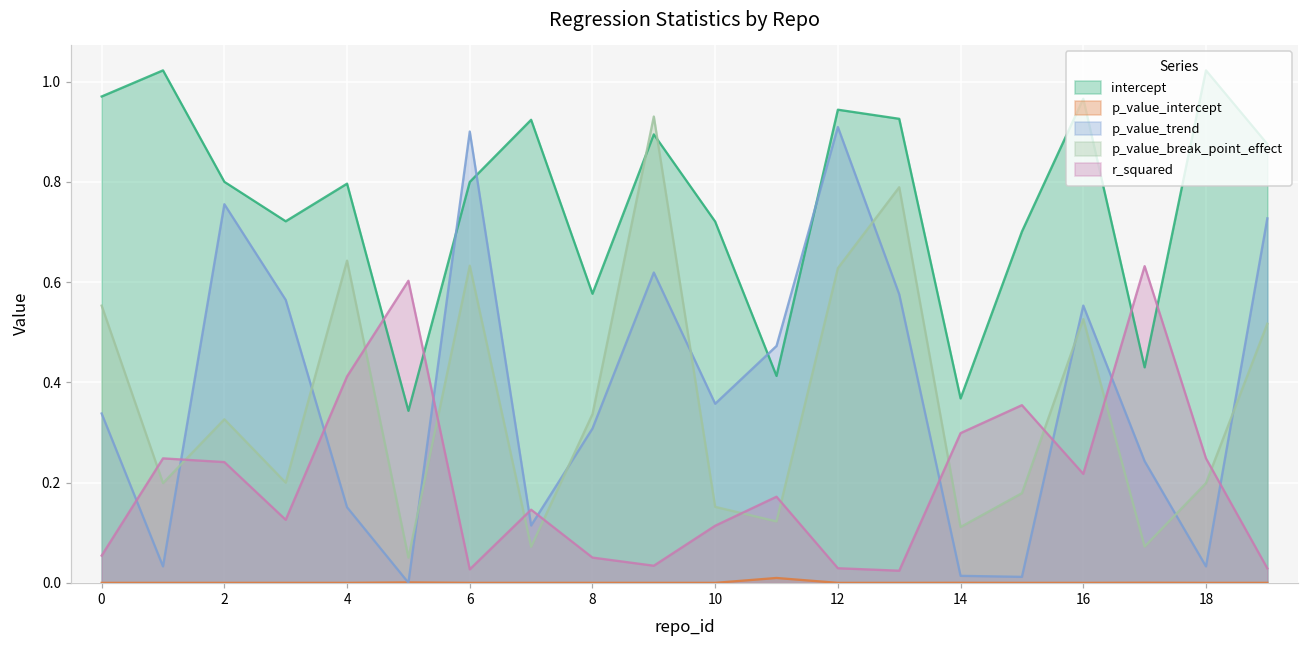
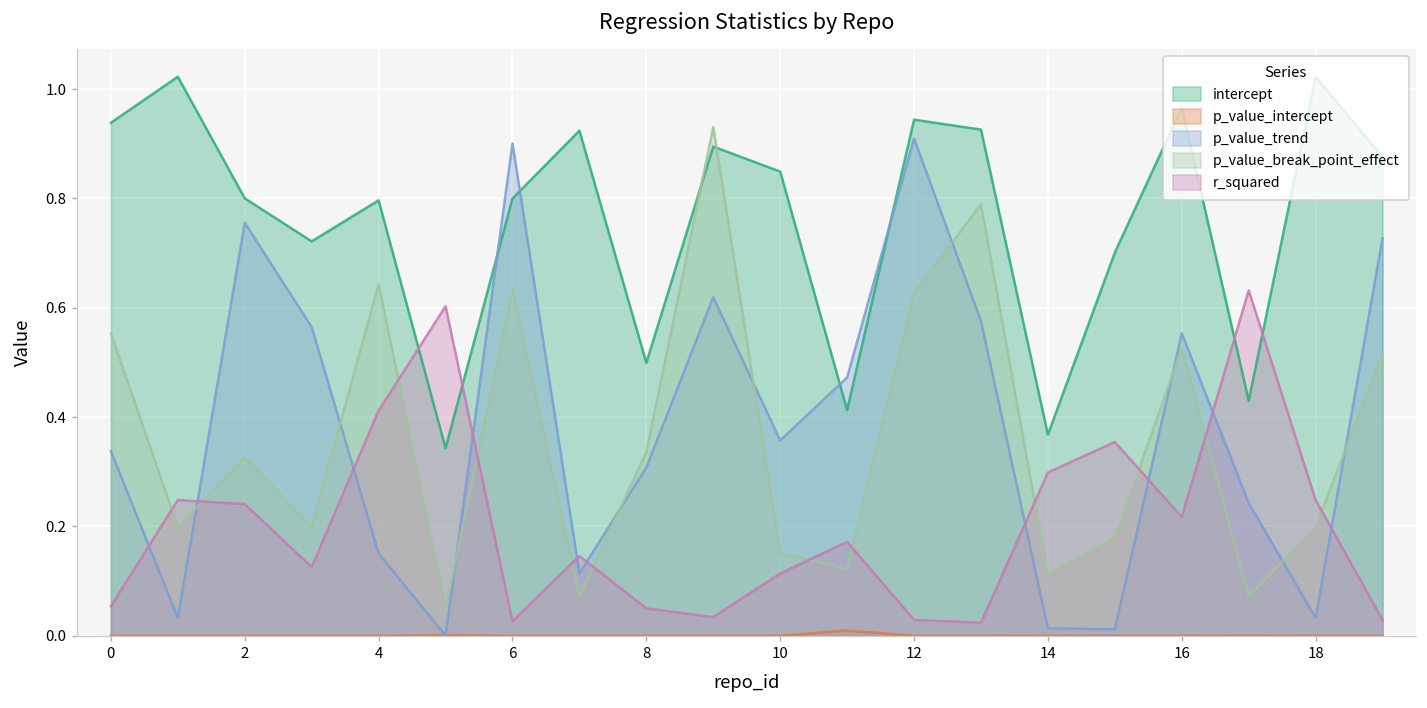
  {
    "intercept": {
-     "0": 0.97,
+     "0": 0.94,
      "2": 0.80,
      "4": 0.80,
      "6": 0.80,
-     "8": 0.58,
-     "10": 0.72,
+     "8": 0.50,
+     "10": 0.85,
      "12": 0.94,
      "14": 0.37
    },
    "p_value_intercept": {
      "0": 0.00,
      "2": 0.00,
      "4": 0.00,
      "6": 0.00,
      "8": 0.00,
      "10": 0.00,
      "12": 0.00,
      "14": 0.00,
      "16": 0.00,
      "18": 0.00
    }
  }
